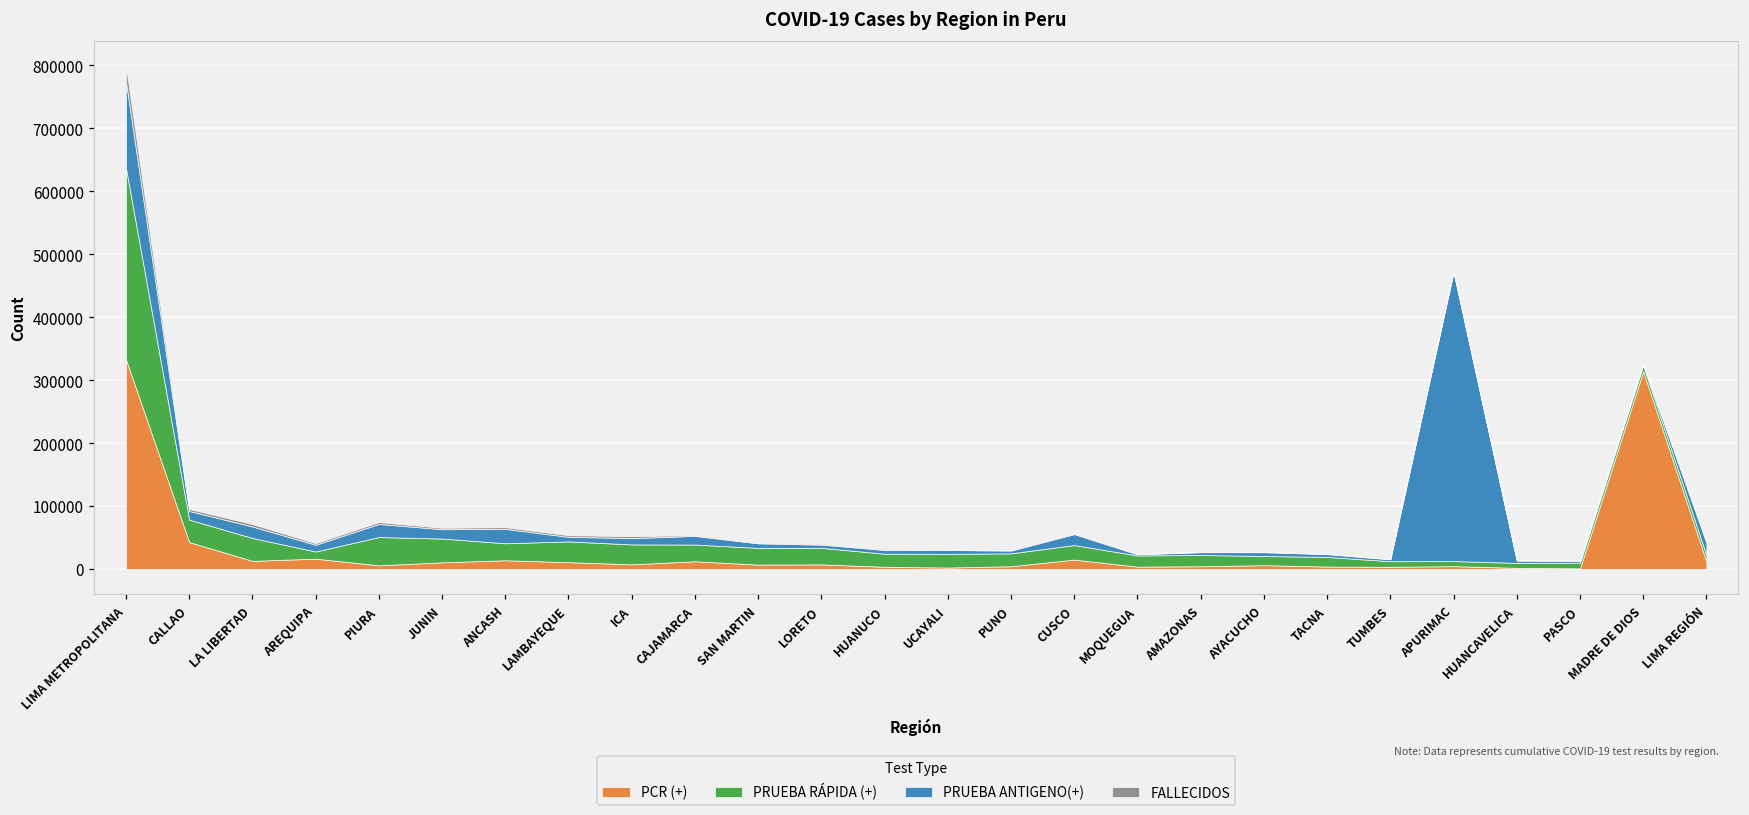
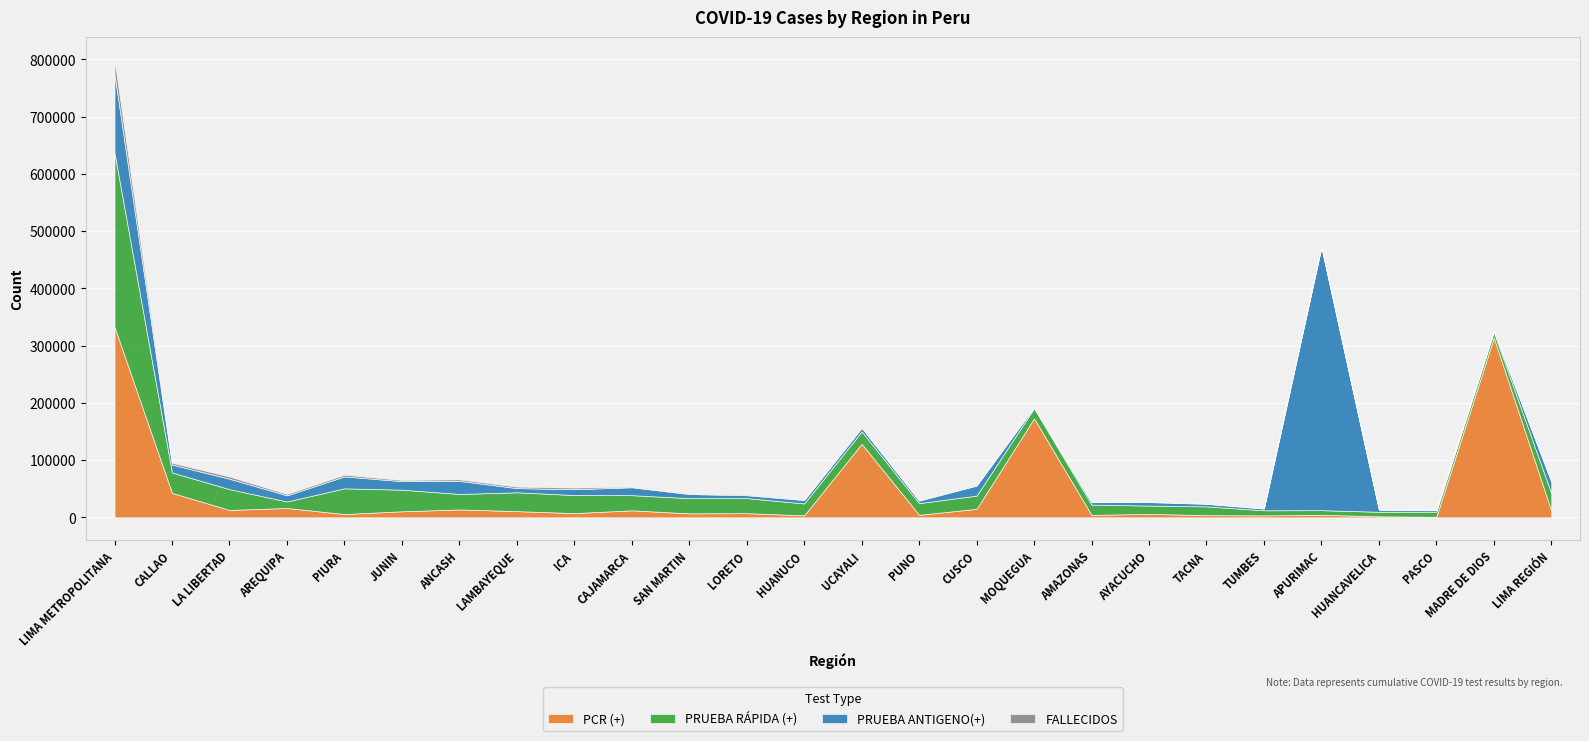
  {
    "PCR (+)": {
      "LIMA METROPOLITANA": 330000,
      "CALLAO": 40000,
      "LA LIBERTAD": 10000,
      "AREQUIPA": 20000,
      "PIURA": 10000,
      "JUNIN": 10000,
      "ANCASH": 10000,
      "LAMBAYEQUE": 10000,
      "ICA": 10000,
      "CAJAMARCA": 10000,
      "SAN MARTIN": 10000,
      "LORETO": 10000,
-     "UCAYALI": 0,
+     "UCAYALI": 130000,
      "CUSCO": 10000,
-     "MOQUEGUA": 0,
+     "MOQUEGUA": 170000,
      "AYACUCHO": 10000,
      "APURIMAC": 0,
      "MADRE DE DIOS": 310000,
      "LIMA REGIÓN": 10000
    },
    "PRUEBA RÁPIDA (+)": {
      "LIMA METROPOLITANA": 300000,
      "CALLAO": 40000,
      "LA LIBERTAD": 40000,
      "AREQUIPA": 10000,
      "PIURA": 40000,
      "JUNIN": 40000,
      "ANCASH": 30000,
      "LAMBAYEQUE": 30000,
      "ICA": 30000,
      "CAJAMARCA": 30000,
      "SAN MARTIN": 30000,
      "LORETO": 30000,
      "HUANUCO": 20000,
      "UCAYALI": 20000,
      "CUSCO": 20000,
      "AYACUCHO": 10000,
      "APURIMAC": 10000,
-     "LIMA REGIÓN": 10000
+     "LIMA REGIÓN": 30000
    },
    "PRUEBA ANTIGENO(+)": {
      "LIMA METROPOLITANA": 140000
    },
    "FALLECIDOS": {
      "LIMA METROPOLITANA": 20000
    }
  }
